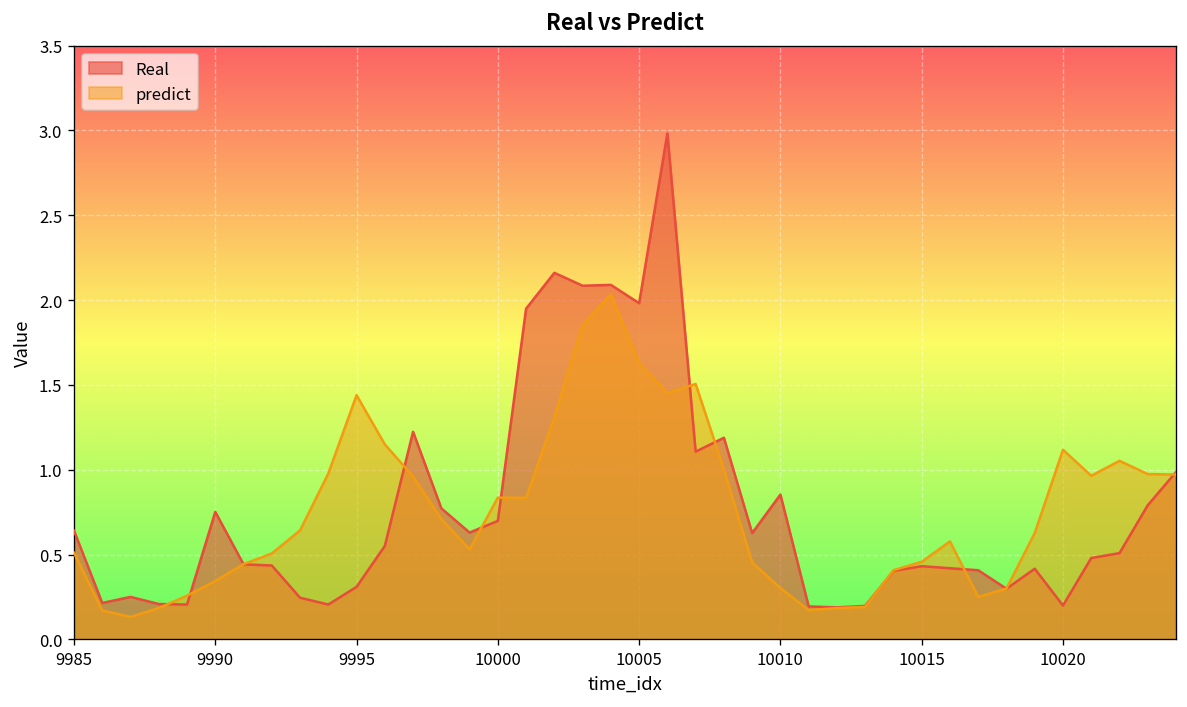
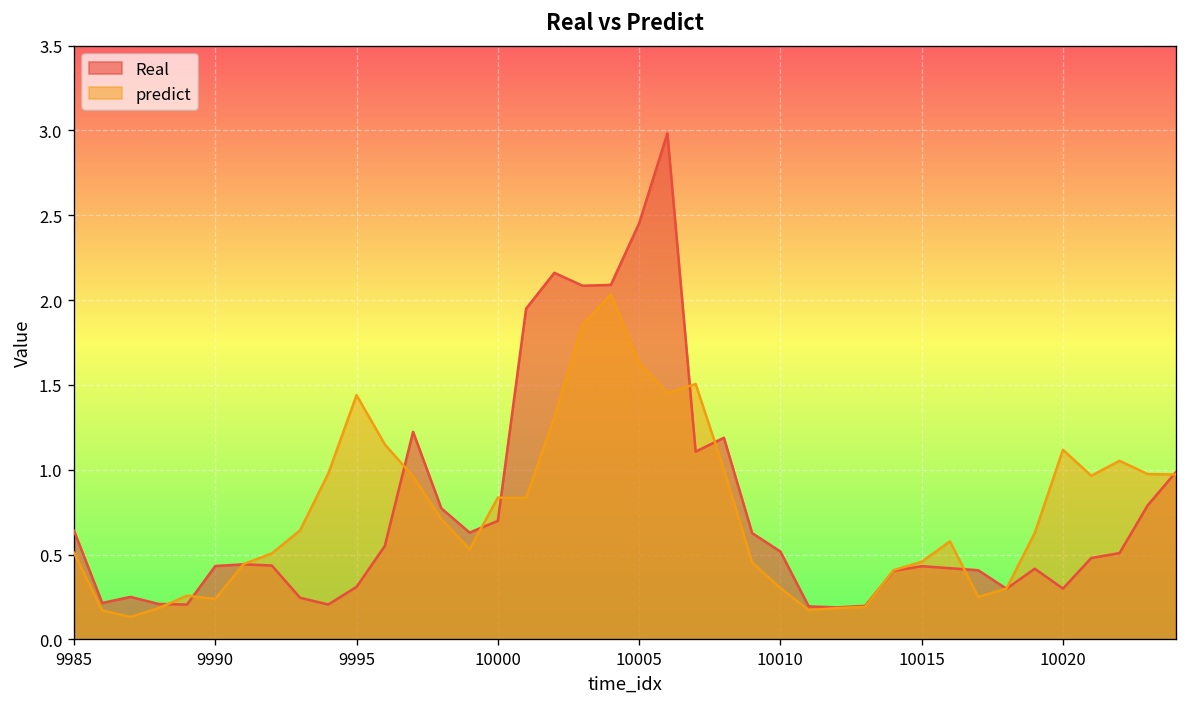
  {
    "Real": {
      "9985": 0.64,
-     "9990": 0.75,
+     "9990": 0.43,
      "9995": 0.31,
      "10000": 0.70,
-     "10005": 1.98,
-     "10010": 0.85,
+     "10005": 2.45,
+     "10010": 0.52,
      "10015": 0.43,
-     "10020": 0.2
+     "10020": 0.3
    },
    "predict": {
      "9985": 0.51,
-     "9990": 0.35,
+     "9990": 0.24,
      "9995": 1.44,
      "10000": 0.84,
      "10005": 1.63,
      "10010": 0.30,
      "10015": 0.46,
      "10020": 1.12
    }
  }
